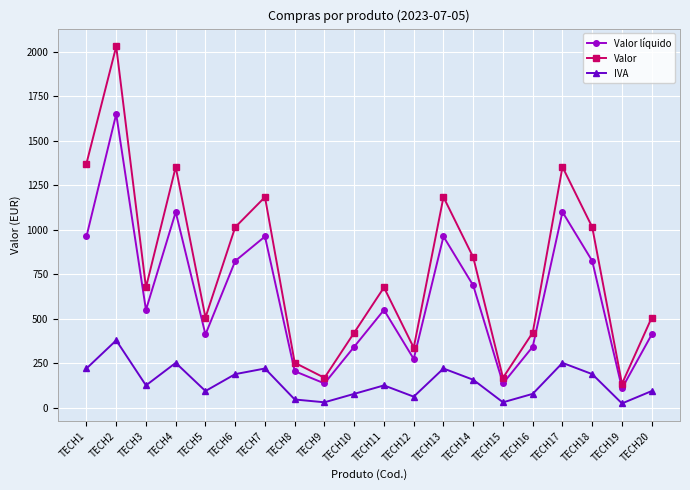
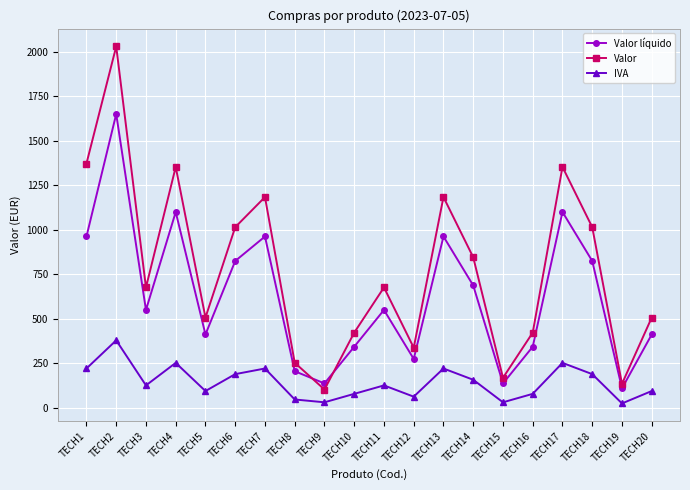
  {
    "Valor": {
      "TECH1": 1370,
      "TECH2": 2030,
      "TECH3": 680,
      "TECH4": 1350,
      "TECH5": 510,
      "TECH6": 1010,
      "TECH7": 1180,
      "TECH8": 250,
-     "TECH9": 170,
+     "TECH9": 100,
      "TECH10": 420,
      "TECH11": 680,
      "TECH12": 340,
      "TECH13": 1180,
      "TECH14": 850,
      "TECH15": 170,
      "TECH16": 420,
      "TECH17": 1350,
      "TECH18": 1010,
      "TECH19": 140,
      "TECH20": 510
    }
  }
